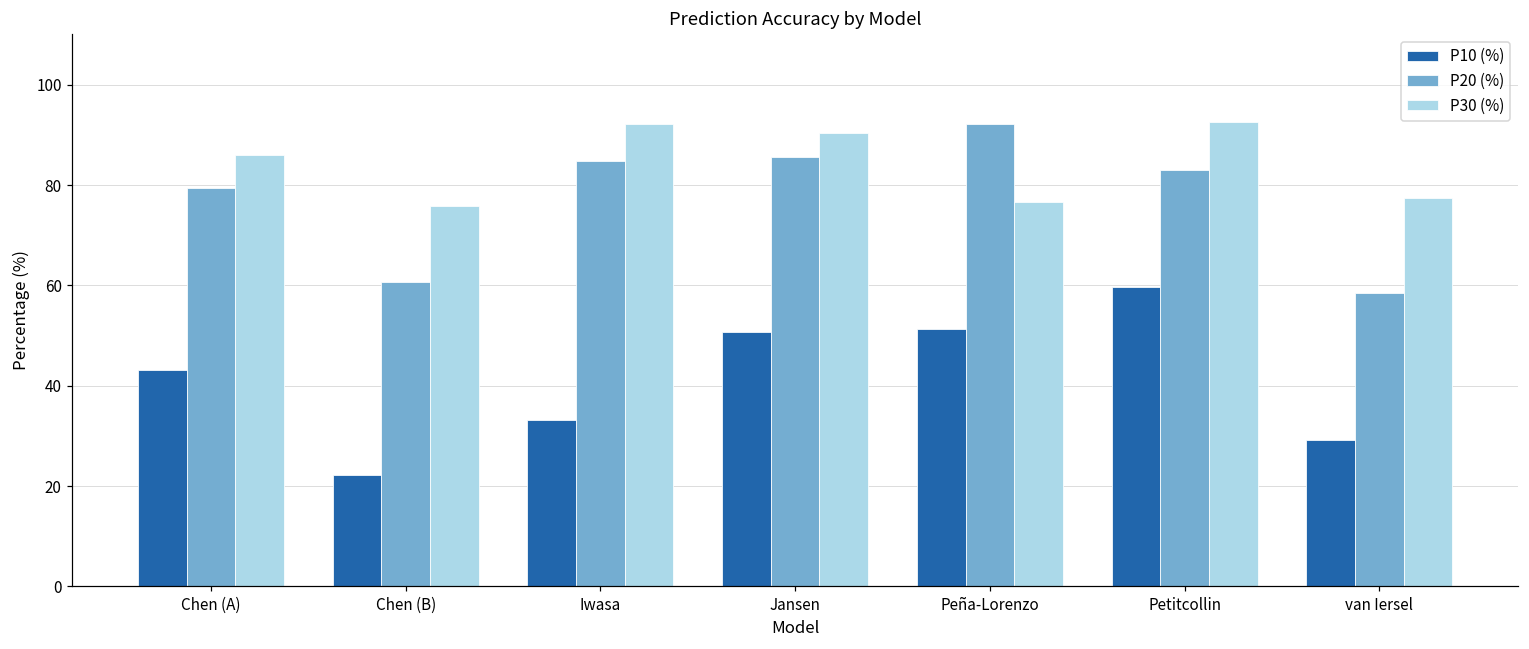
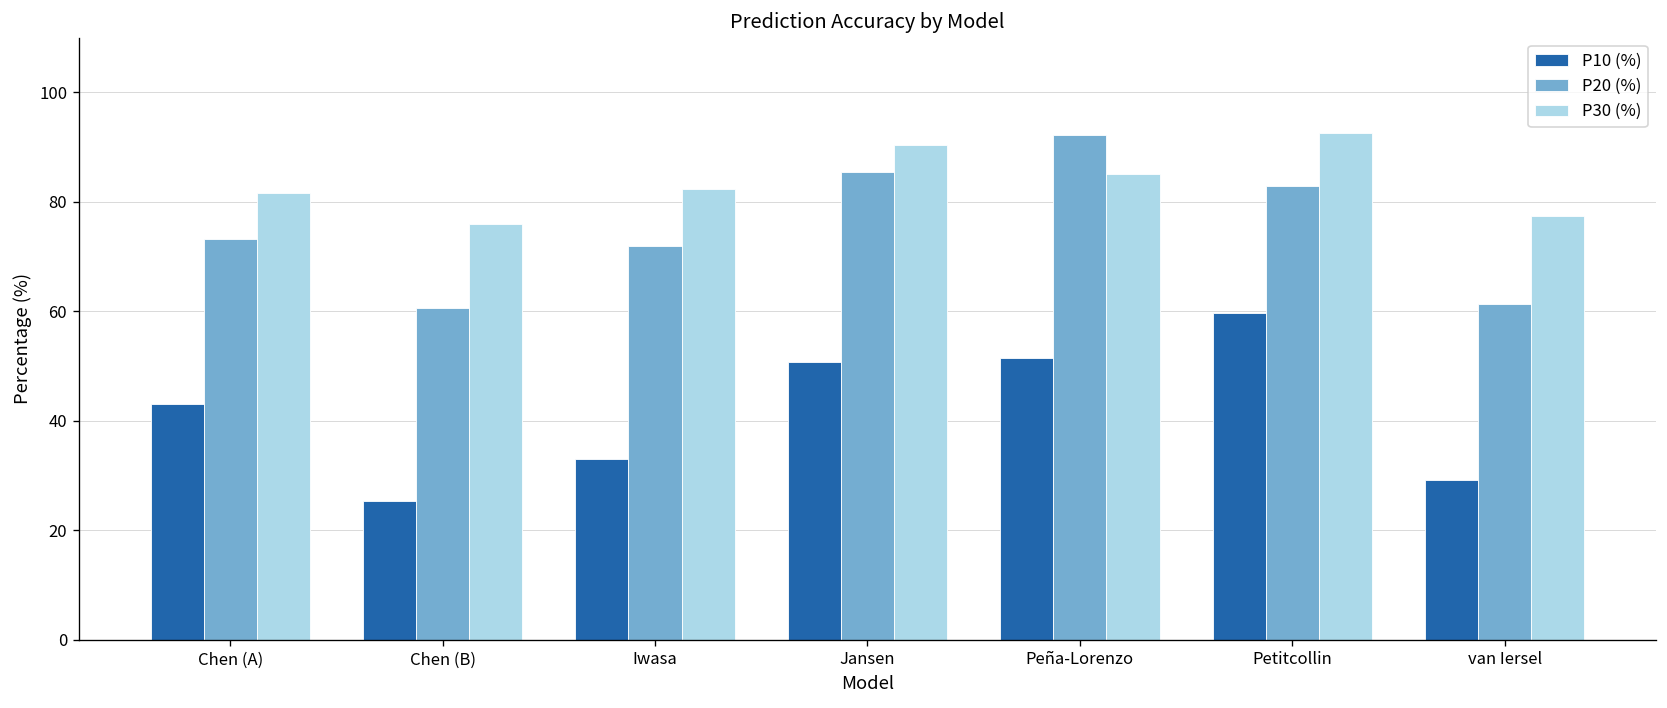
  {
    "P10 (%)": {
      "Chen (A)": 43,
-     "Chen (B)": 22,
+     "Chen (B)": 25,
      "Iwasa": 33,
      "Jansen": 51,
      "Peña-Lorenzo": 51,
      "Petitcollin": 60,
      "van Iersel": 29
    },
    "P20 (%)": {
-     "Chen (A)": 79,
+     "Chen (A)": 73,
      "Chen (B)": 61,
-     "Iwasa": 85,
+     "Iwasa": 72,
      "Jansen": 86,
      "Peña-Lorenzo": 92,
      "Petitcollin": 83,
-     "van Iersel": 58
+     "van Iersel": 61
    },
    "P30 (%)": {
-     "Chen (A)": 86,
+     "Chen (A)": 82,
      "Chen (B)": 76,
-     "Iwasa": 92,
+     "Iwasa": 82,
      "Jansen": 90,
-     "Peña-Lorenzo": 77,
+     "Peña-Lorenzo": 85,
      "Petitcollin": 93,
      "van Iersel": 78
    }
  }
